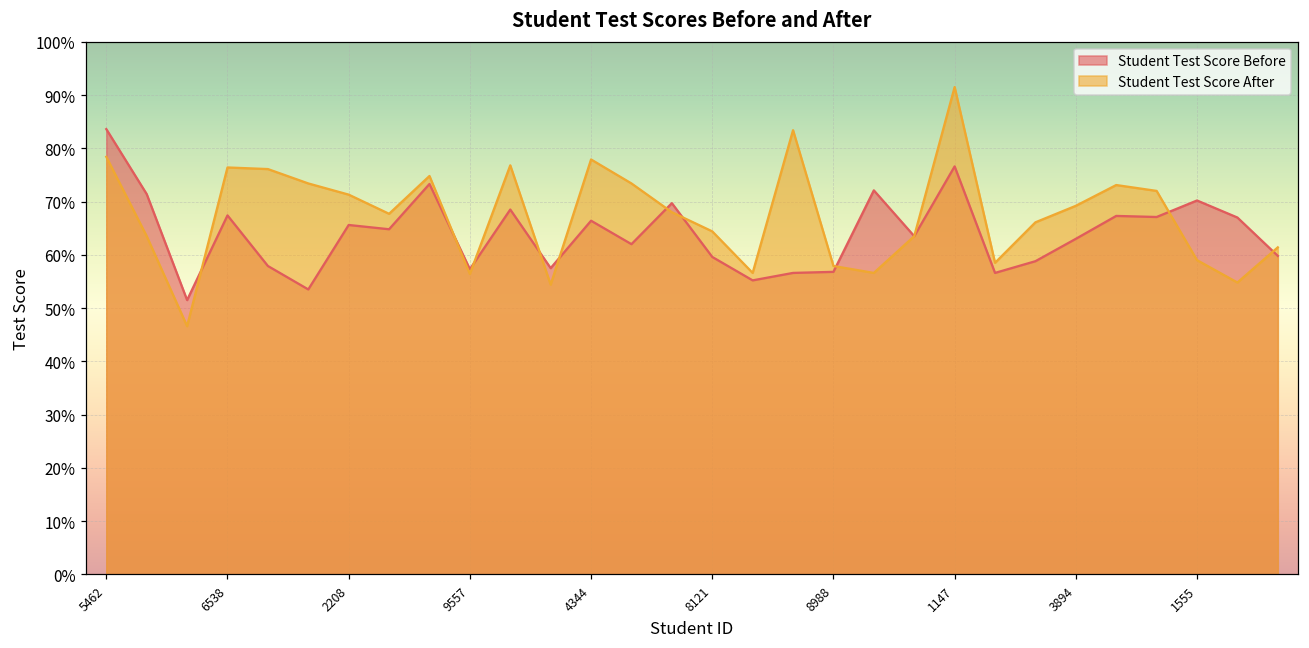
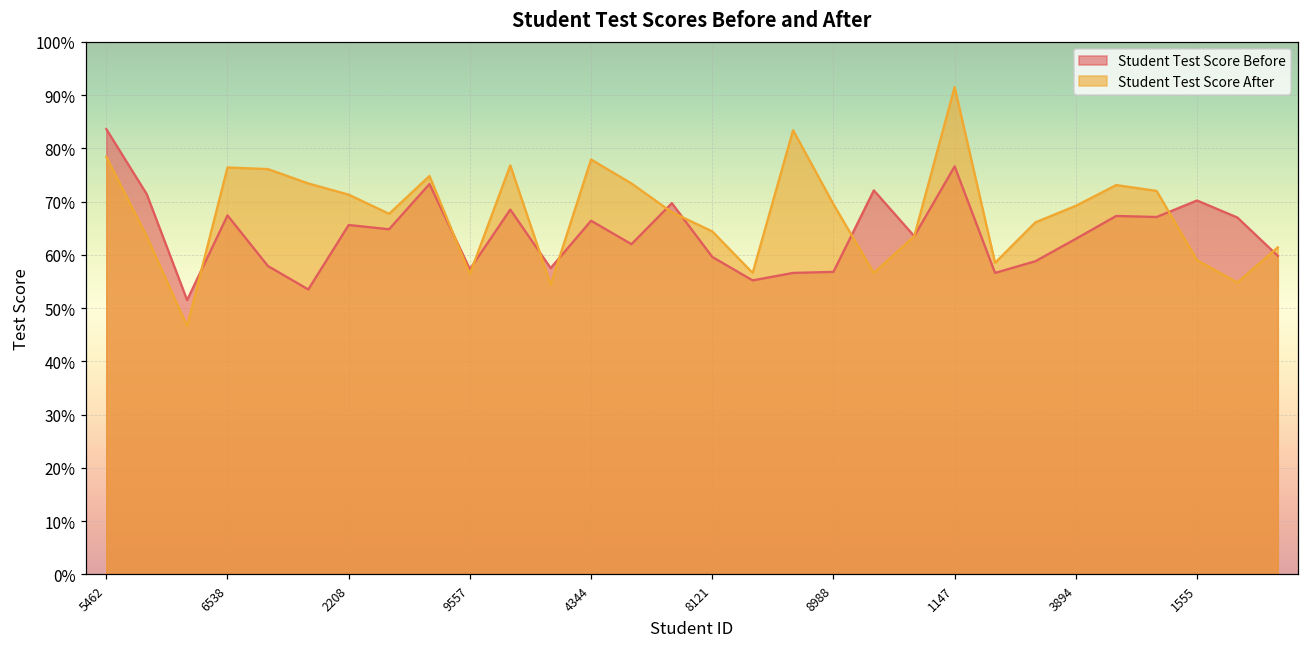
  {
    "Student Test Score Before": {
      "5462": "84%",
      "6538": "67%",
      "2208": "66%",
      "9557": "57%",
      "4344": "66%",
      "8121": "60%",
      "8988": "57%",
      "1147": "77%",
      "3894": "63%",
      "1555": "70%"
    },
    "Student Test Score After": {
      "5462": "78%",
      "6538": "76%",
      "2208": "71%",
      "9557": "56%",
      "4344": "78%",
      "8121": "64%",
-     "8988": "58%",
+     "8988": "70%",
      "1147": "92%",
      "3894": "69%",
      "1555": "59%"
    }
  }
